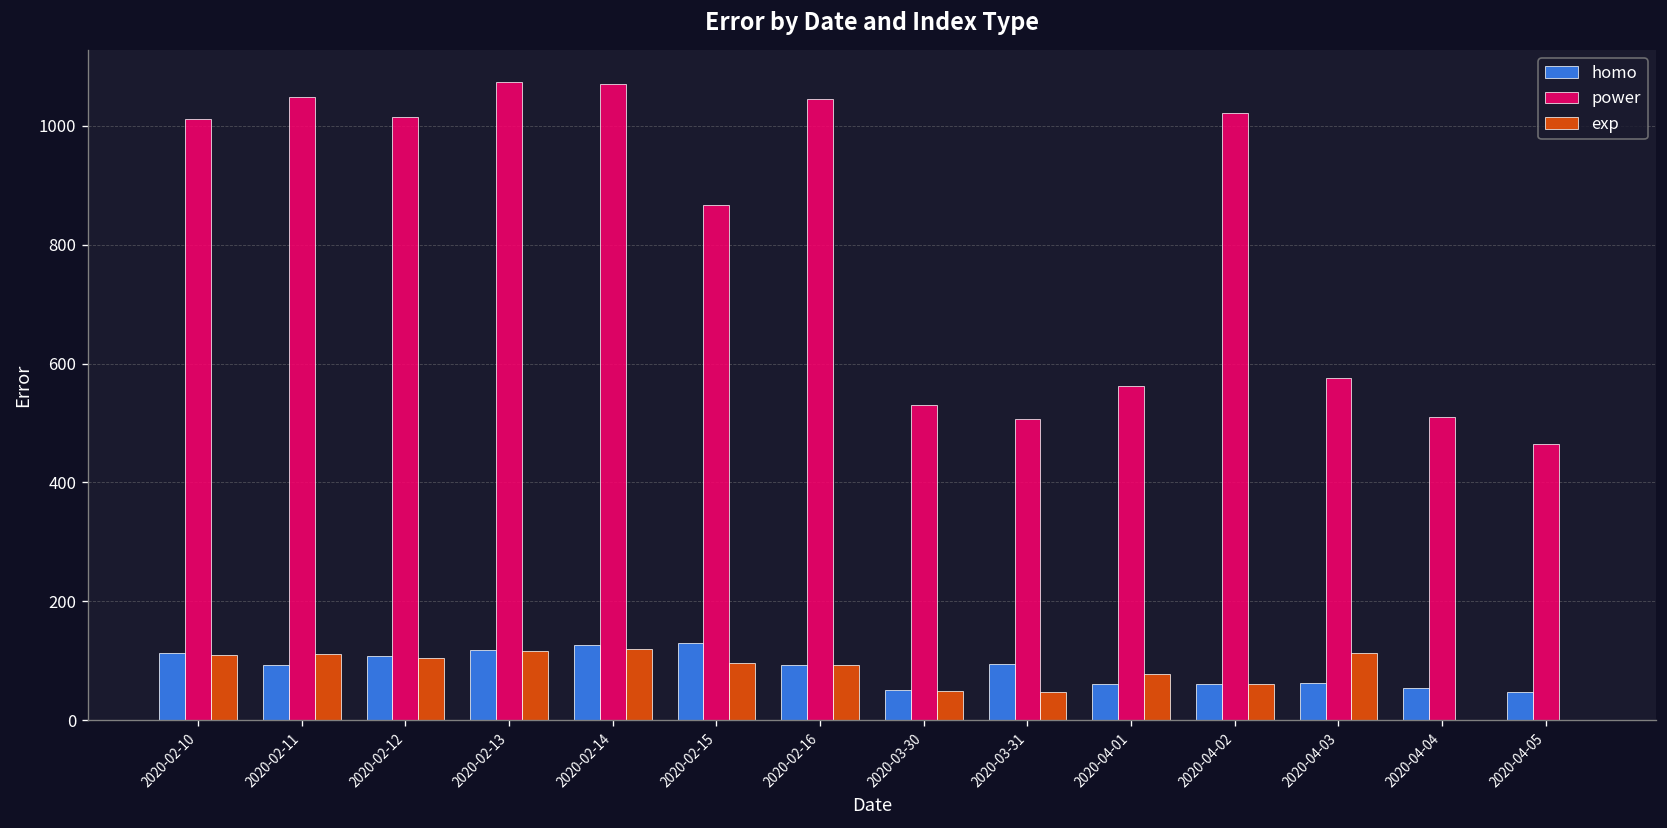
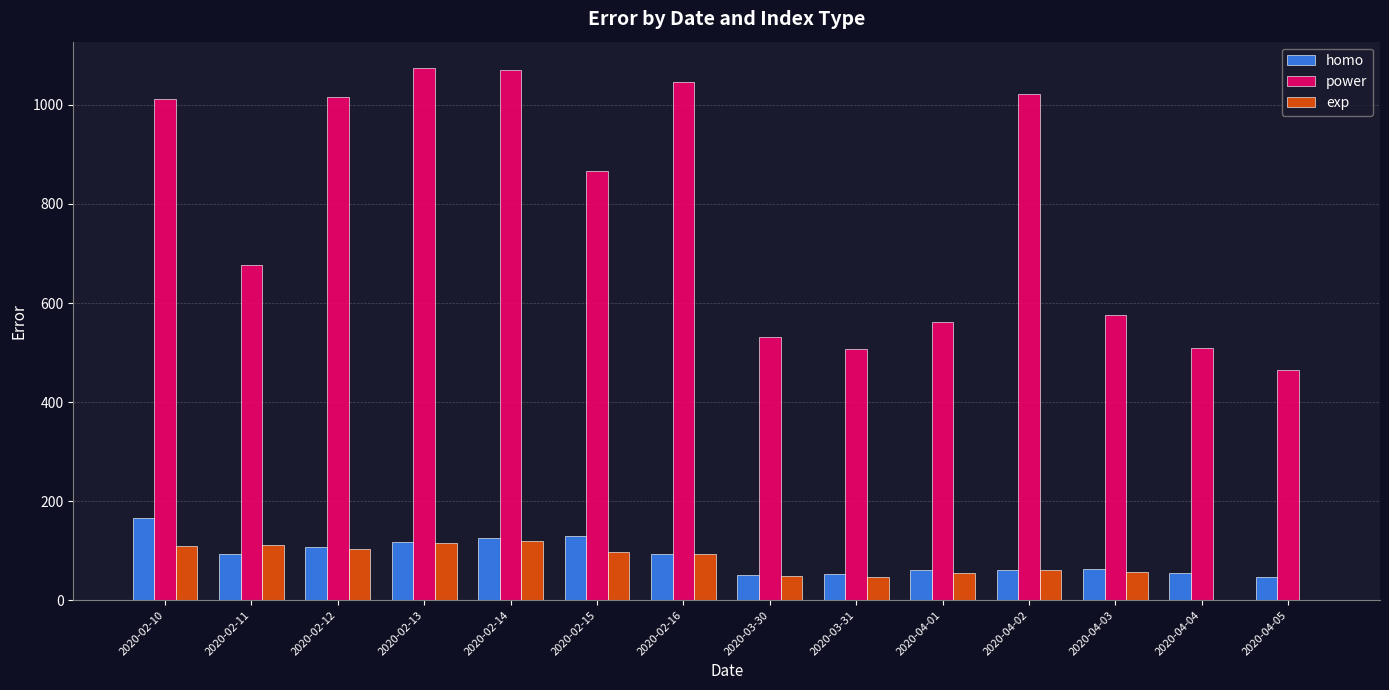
  {
    "homo": {
-     "2020-02-10": 110,
+     "2020-02-10": 170,
      "2020-02-11": 90,
      "2020-02-12": 110,
      "2020-02-13": 120,
      "2020-02-14": 130,
      "2020-02-15": 130,
      "2020-02-16": 90,
      "2020-03-30": 50,
-     "2020-03-31": 90,
+     "2020-03-31": 50,
      "2020-04-01": 60,
      "2020-04-02": 60,
      "2020-04-03": 60,
      "2020-04-04": 50,
      "2020-04-05": 50
    },
    "power": {
      "2020-02-10": 1010,
-     "2020-02-11": 1050,
+     "2020-02-11": 680,
      "2020-02-12": 1020,
      "2020-02-13": 1070,
      "2020-02-14": 1070,
      "2020-02-15": 870,
      "2020-02-16": 1050,
      "2020-03-30": 530,
      "2020-03-31": 510,
      "2020-04-01": 560,
      "2020-04-02": 1020,
      "2020-04-03": 580,
      "2020-04-04": 510,
      "2020-04-05": 460
    },
    "exp": {
      "2020-02-10": 110,
      "2020-02-11": 110,
      "2020-02-12": 100,
      "2020-02-13": 120,
      "2020-02-14": 120,
      "2020-02-15": 100,
      "2020-02-16": 90,
      "2020-03-30": 50,
      "2020-03-31": 50,
-     "2020-04-01": 80,
+     "2020-04-01": 50,
      "2020-04-02": 60,
-     "2020-04-03": 110,
+     "2020-04-03": 60,
      "2020-04-04": 0,
      "2020-04-05": 0
    }
  }
